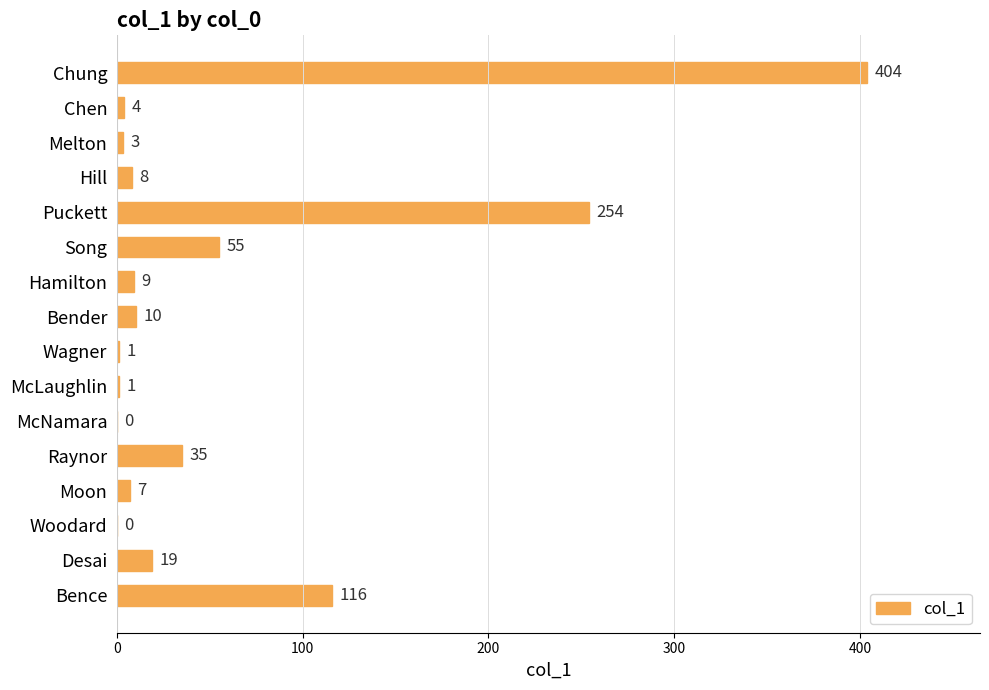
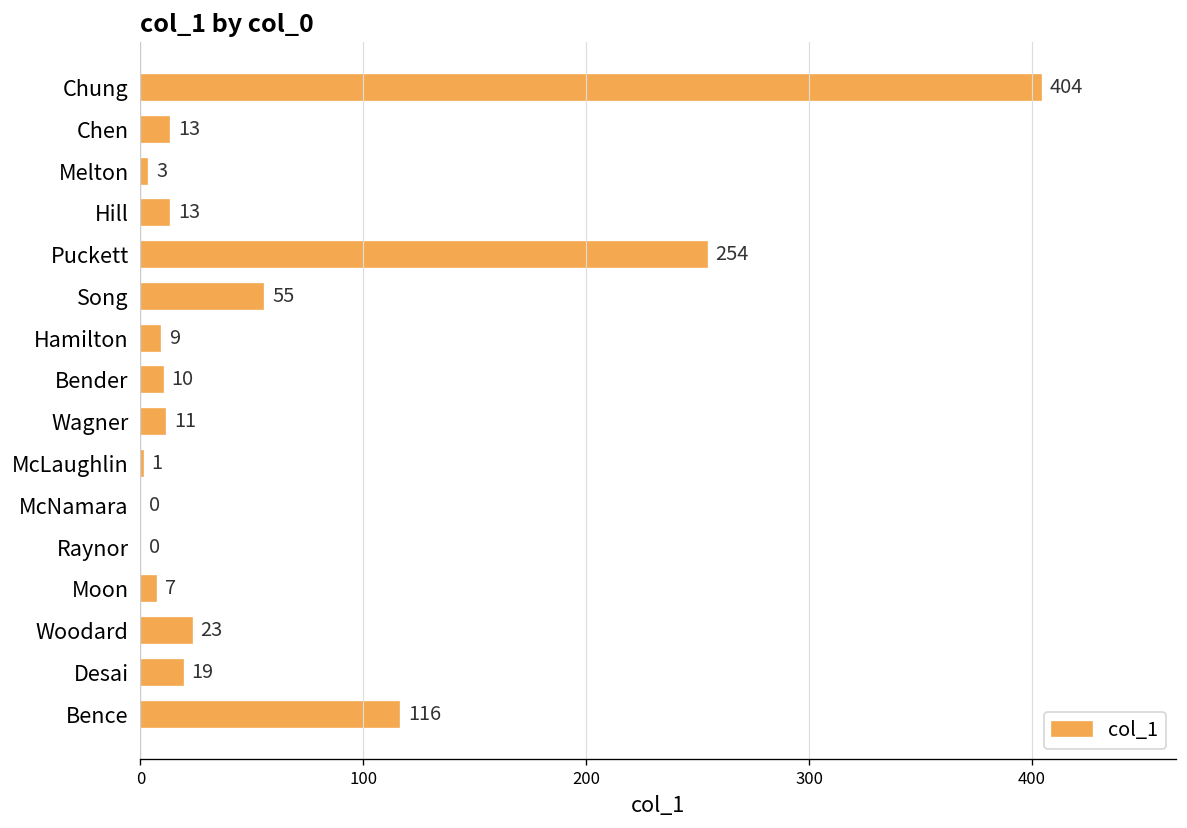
  {
    "Chung": 404,
-   "Chen": 4,
+   "Chen": 13,
    "Melton": 3,
-   "Hill": 8,
+   "Hill": 13,
    "Puckett": 254,
    "Song": 55,
    "Hamilton": 9,
    "Bender": 10,
-   "Wagner": 1,
+   "Wagner": 11,
    "McLaughlin": 1,
    "McNamara": 0,
-   "Raynor": 35,
+   "Raynor": 0,
    "Moon": 7,
-   "Woodard": 0,
+   "Woodard": 23,
    "Desai": 19,
    "Bence": 116
  }
